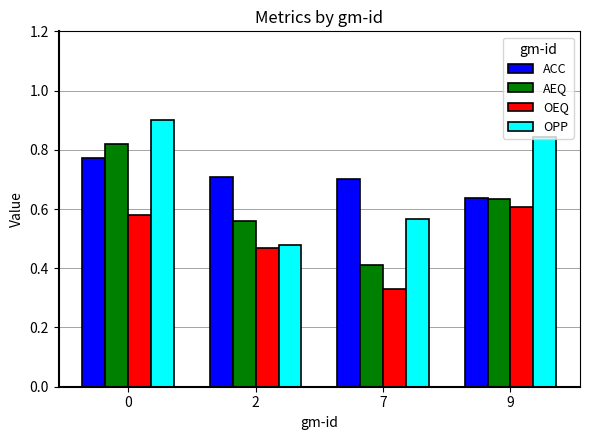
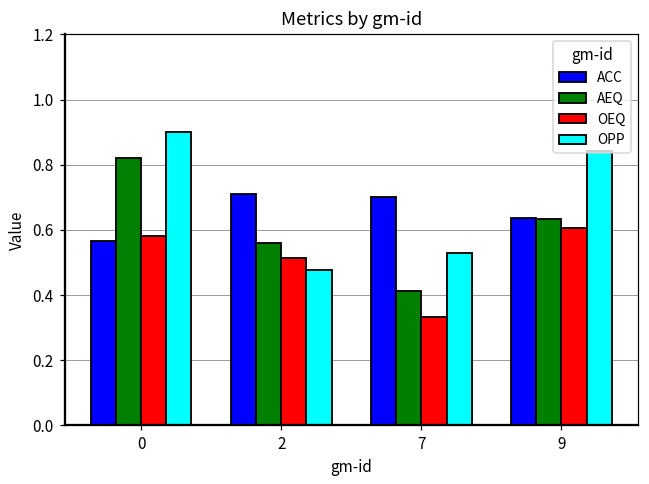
  {
    "ACC": {
-     "0": 0.77,
+     "0": 0.57,
      "2": 0.71,
      "7": 0.70,
      "9": 0.64
    },
    "AEQ": {
      "0": 0.82,
      "2": 0.56,
      "7": 0.41,
      "9": 0.63
    },
    "OEQ": {
      "0": 0.58,
-     "2": 0.47,
+     "2": 0.51,
      "7": 0.33,
      "9": 0.61
    },
    "OPP": {
      "0": 0.90,
      "2": 0.48,
-     "7": 0.57
+     "7": 0.53
    }
  }
